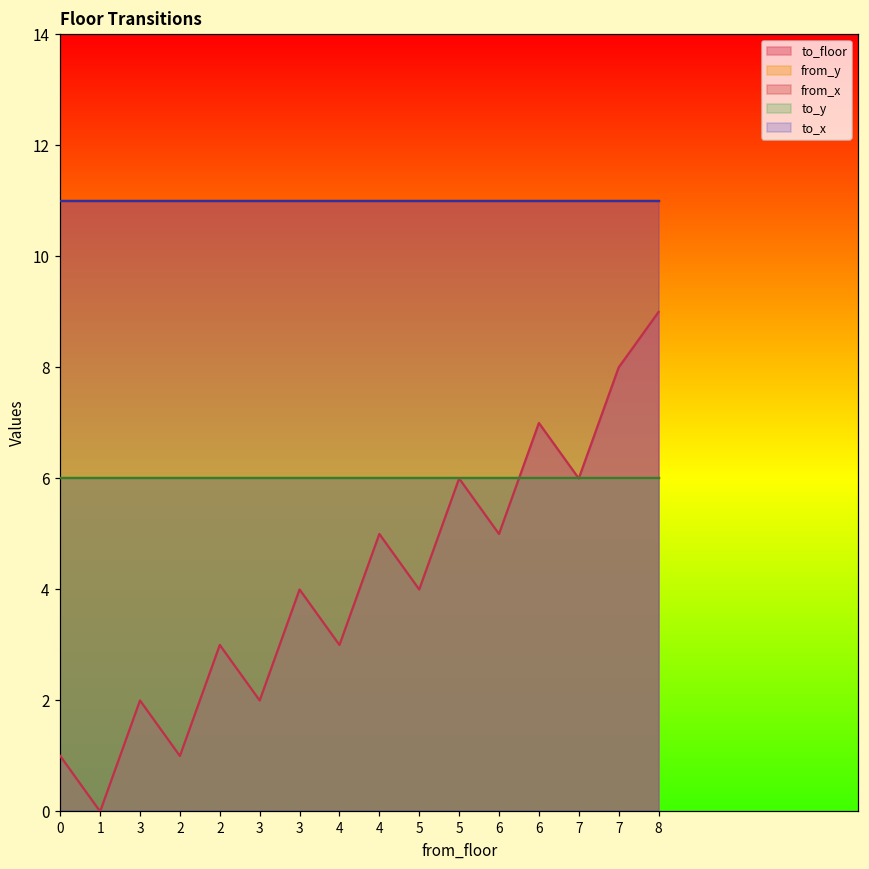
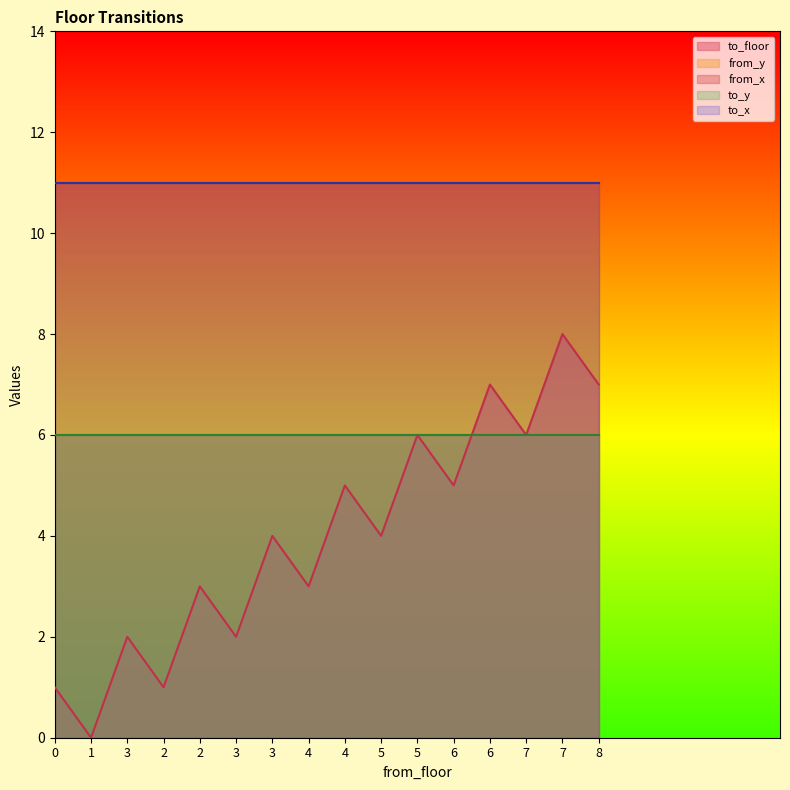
  {
    "to_floor": {
      "0": 1,
      "1": 0,
-     "8": 9
+     "8": 7
    },
    "to_y": {
      "0": 6,
      "1": 6,
      "8": 6
    },
    "to_x": {
      "0": 11,
      "1": 11,
      "8": 11
    }
  }
